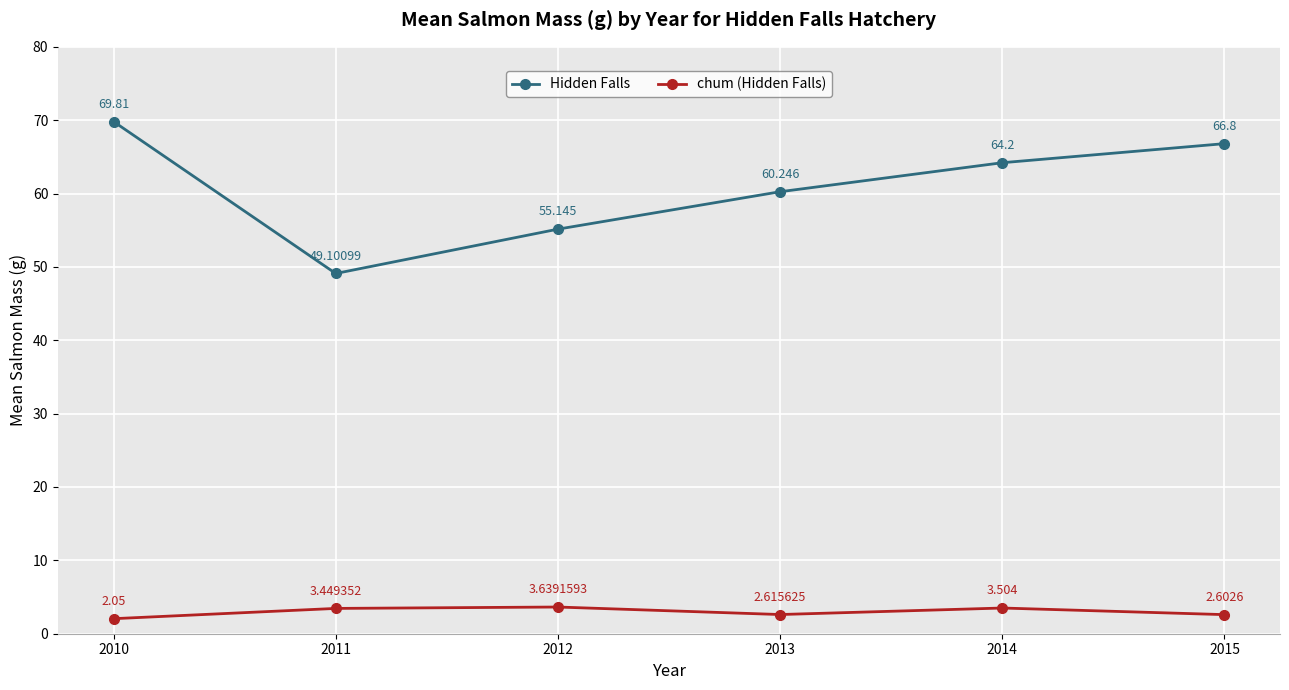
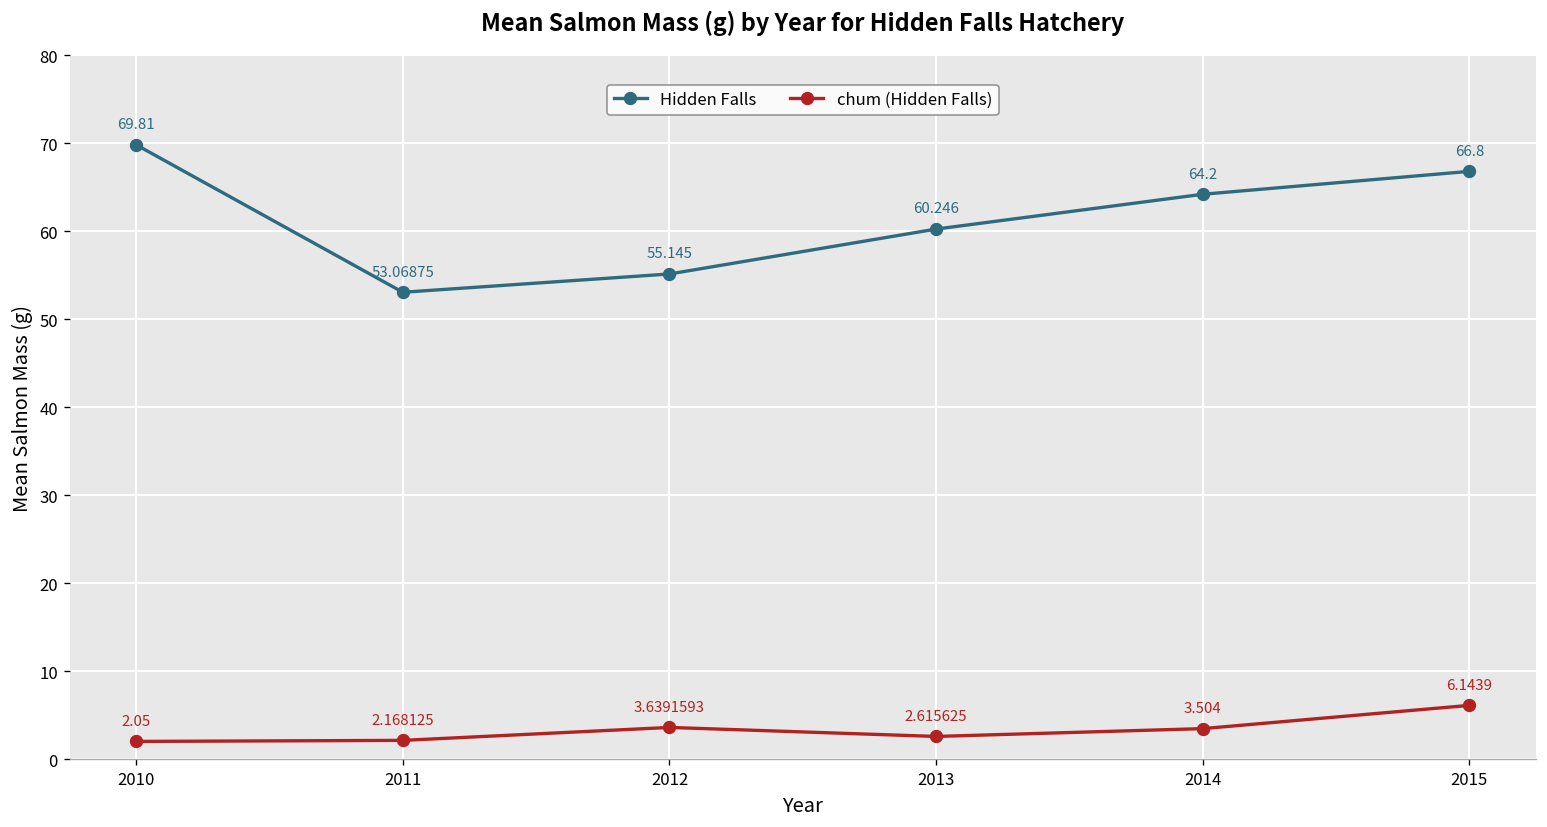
  {
    "Hidden Falls": {
      "2010": 69.81,
-     "2011": 49.10099,
+     "2011": 53.06875,
      "2012": 55.145,
      "2013": 60.246,
      "2014": 64.2,
      "2015": 66.8
    },
    "chum (Hidden Falls)": {
      "2010": 2.05,
-     "2011": 3.449352,
+     "2011": 2.168125,
      "2012": 3.6391593,
      "2013": 2.615625,
      "2014": 3.504,
-     "2015": 2.6026
+     "2015": 6.1439
    }
  }
